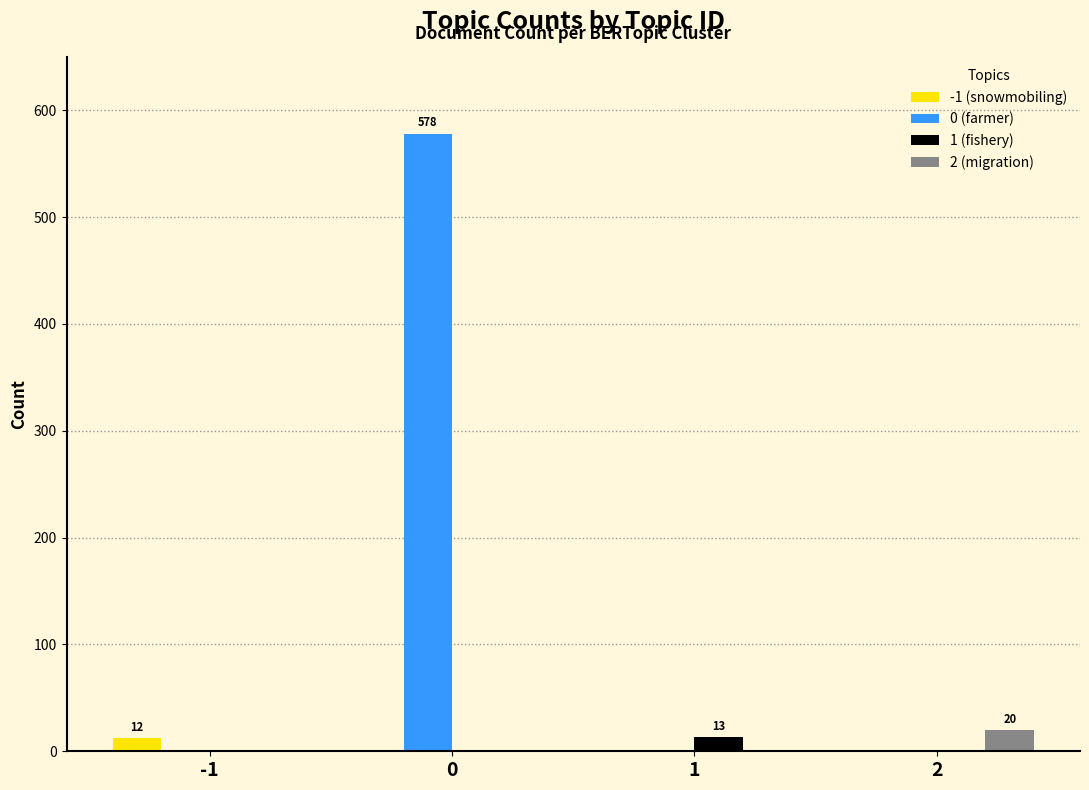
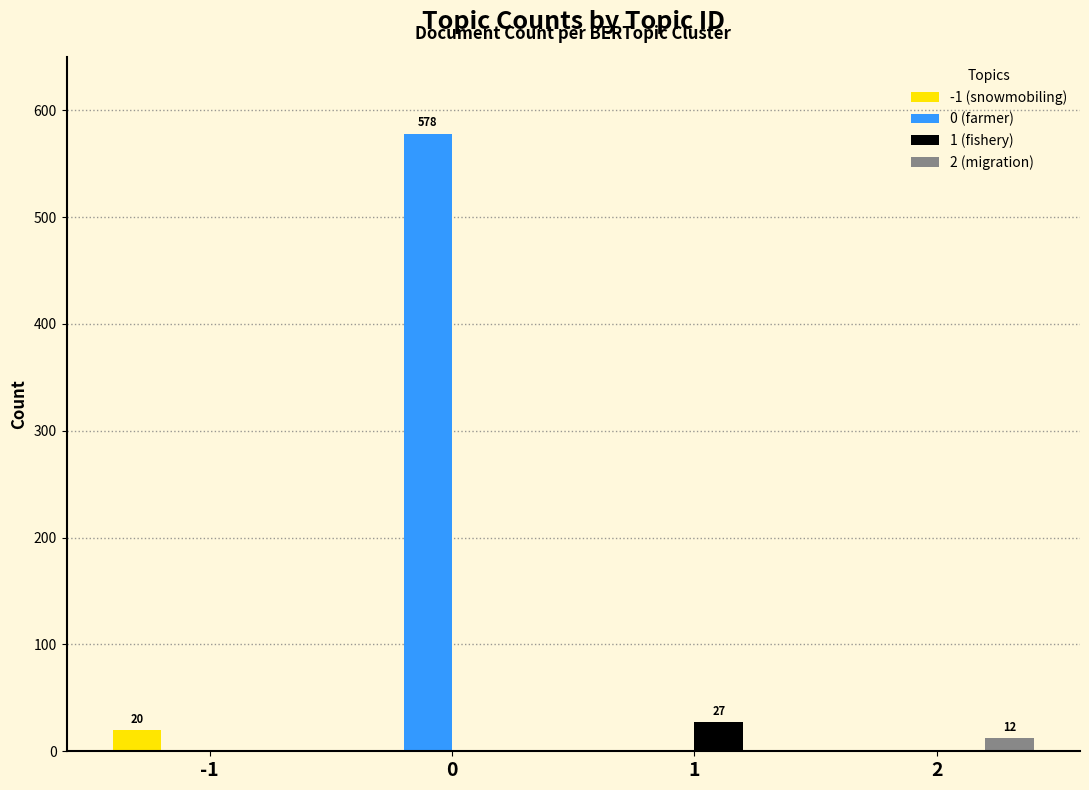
  {
    "-1 (snowmobiling)": {
-     "-1": 12
+     "-1": 20
    },
    "0 (farmer)": {
      "0": 578
    },
    "1 (fishery)": {
-     "1": 13
+     "1": 27
    },
    "2 (migration)": {
-     "2": 20
+     "2": 12
    }
  }
